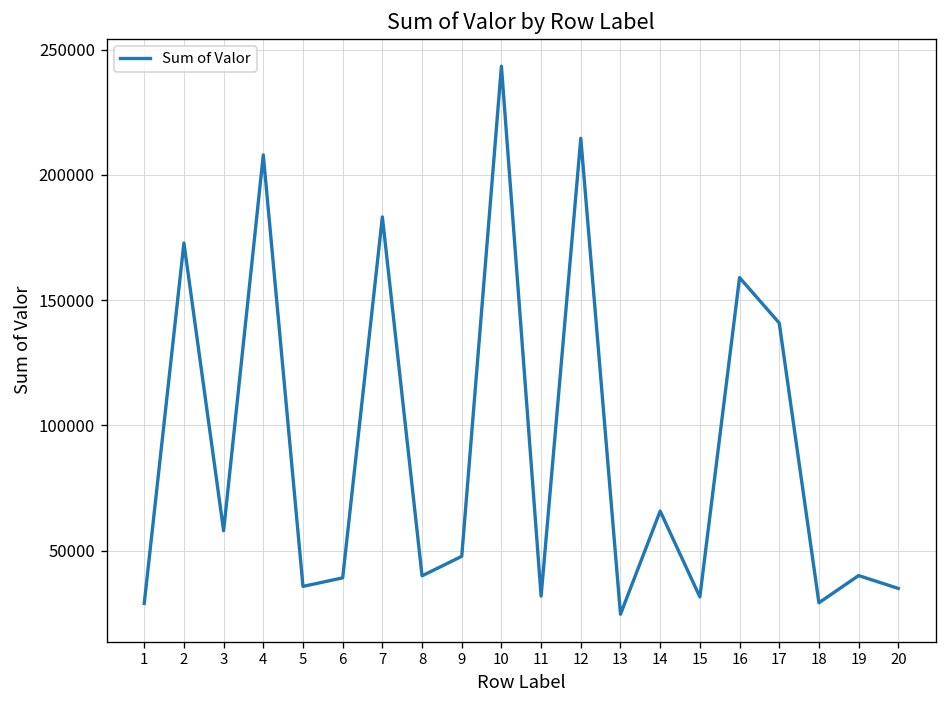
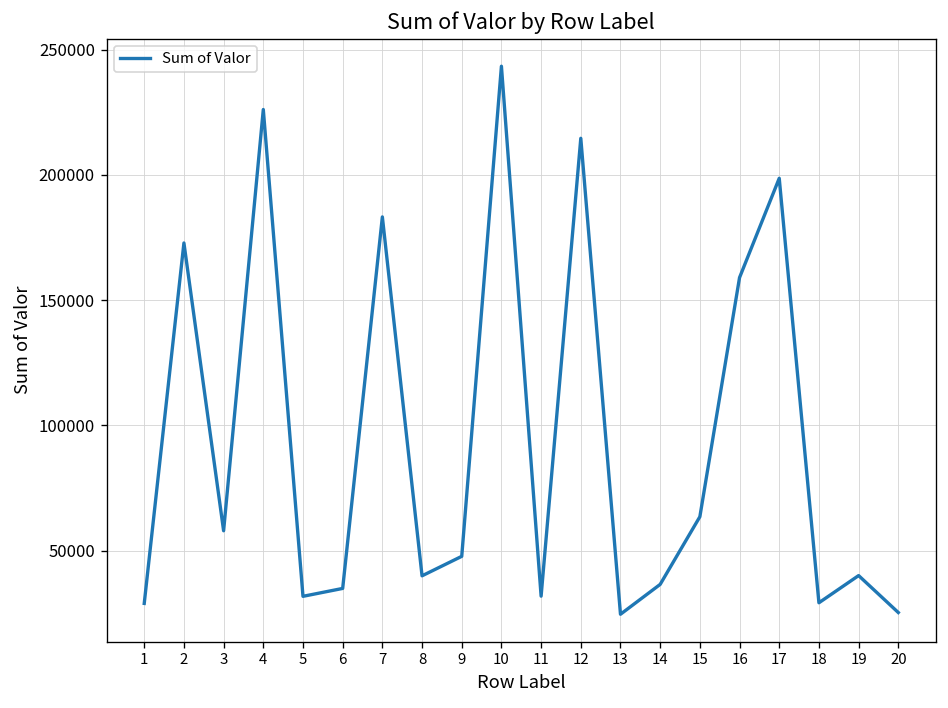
  {
    "1": 29000,
    "2": 173000,
    "3": 58000,
-   "4": 208000,
-   "5": 36000,
-   "6": 39000,
+   "4": 226000,
+   "5": 32000,
+   "6": 35000,
    "7": 183000,
    "8": 40000,
    "9": 48000,
    "10": 243000,
    "11": 32000,
    "12": 215000,
    "13": 25000,
-   "14": 66000,
-   "15": 31000,
+   "14": 36000,
+   "15": 63000,
    "16": 159000,
-   "17": 141000,
+   "17": 199000,
    "18": 29000,
    "19": 40000,
-   "20": 35000
+   "20": 25000
  }
